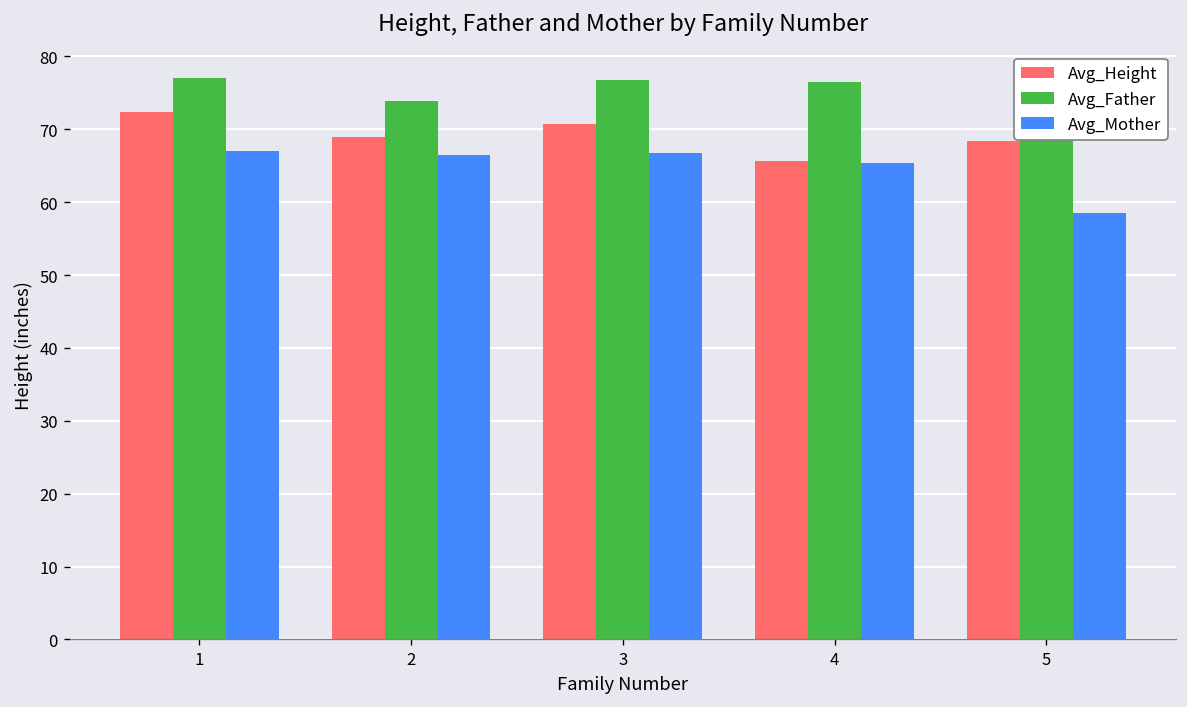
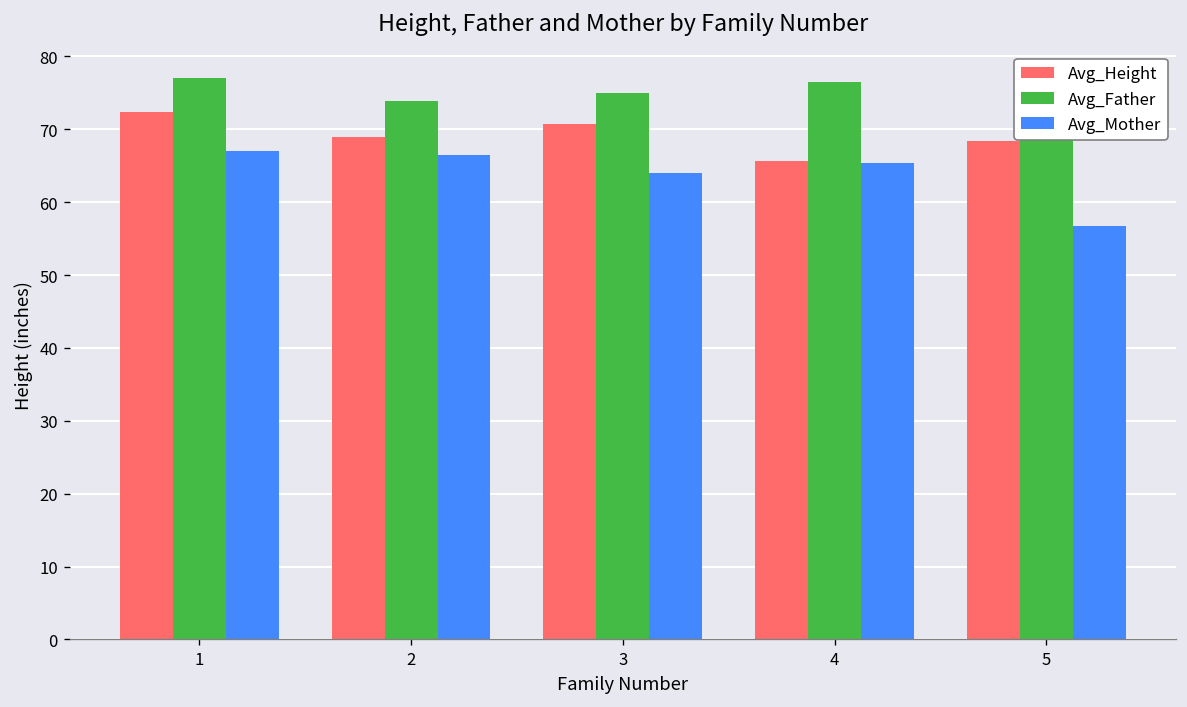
  {
    "Avg_Height": {
      "1": 72,
      "2": 69,
      "3": 71,
      "4": 66,
      "5": 68
    },
    "Avg_Father": {
      "1": 77,
      "2": 74,
-     "3": 77,
+     "3": 75,
      "4": 77
    },
    "Avg_Mother": {
      "1": 67,
      "2": 67,
-     "3": 67,
+     "3": 64,
      "4": 65,
-     "5": 59
+     "5": 57
    }
  }
